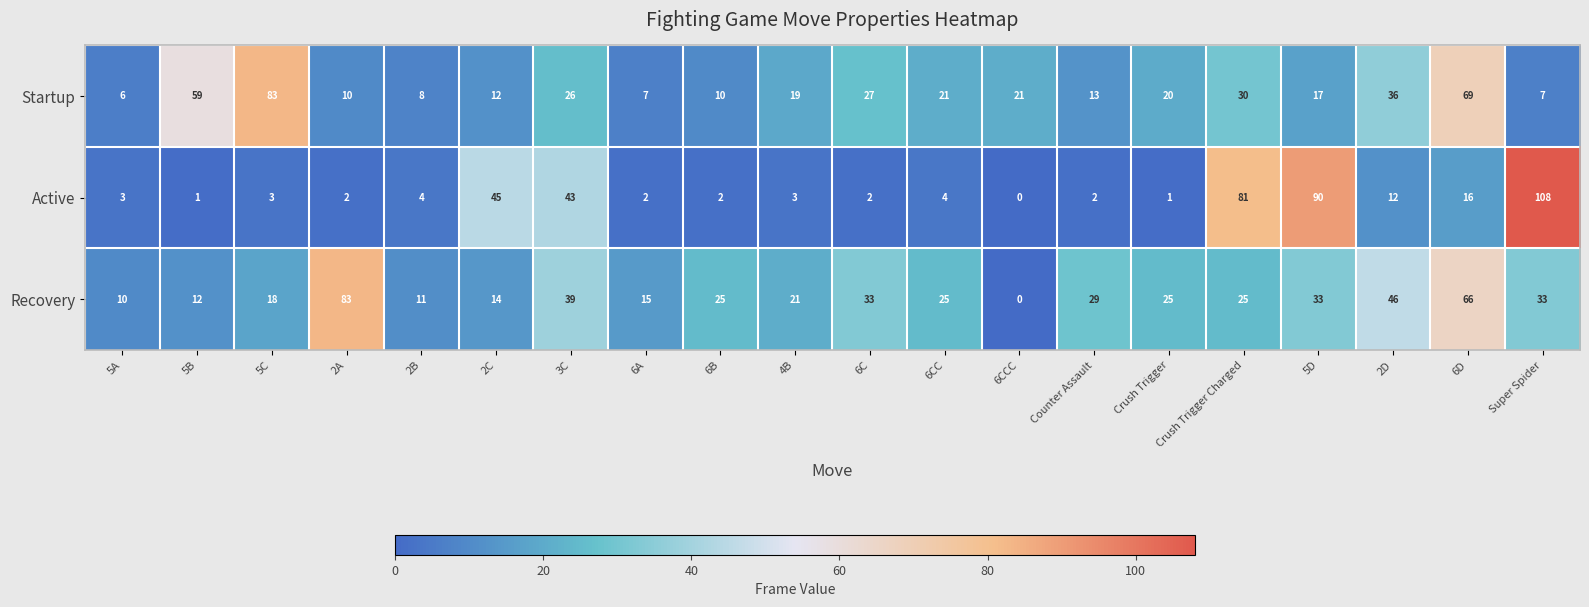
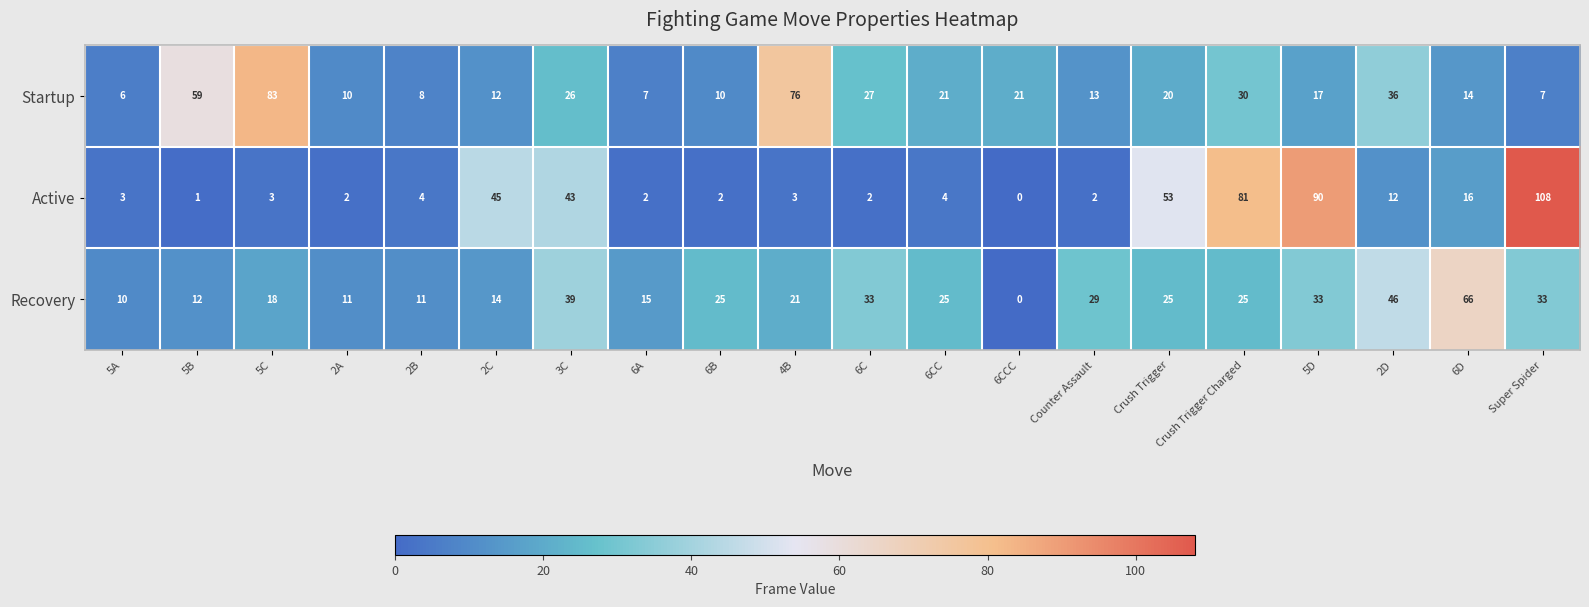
  {
    "Startup": {
      "5A": 6,
      "5B": 59,
      "5C": 83,
      "2A": 10,
      "2B": 8,
      "2C": 12,
      "3C": 26,
      "6A": 7,
      "6B": 10,
-     "4B": 19,
+     "4B": 76,
      "6C": 27,
      "6CC": 21,
      "6CCC": 21,
      "Counter Assault": 13,
      "Crush Trigger": 20,
      "Crush Trigger Charged": 30,
      "5D": 17,
      "2D": 36,
-     "6D": 69,
+     "6D": 14,
      "Super Spider": 7
    },
    "Active": {
      "5A": 3,
      "5B": 1,
      "5C": 3,
      "2A": 2,
      "2B": 4,
      "2C": 45,
      "3C": 43,
      "6A": 2,
      "6B": 2,
      "4B": 3,
      "6C": 2,
      "6CC": 4,
      "6CCC": 0,
      "Counter Assault": 2,
-     "Crush Trigger": 1,
+     "Crush Trigger": 53,
      "Crush Trigger Charged": 81,
      "5D": 90,
      "2D": 12,
      "6D": 16,
      "Super Spider": 108
    },
    "Recovery": {
      "5A": 10,
      "5B": 12,
      "5C": 18,
-     "2A": 83,
+     "2A": 11,
      "2B": 11,
      "2C": 14,
      "3C": 39,
      "6A": 15,
      "6B": 25,
      "4B": 21,
      "6C": 33,
      "6CC": 25,
      "6CCC": 0,
      "Counter Assault": 29,
      "Crush Trigger": 25,
      "Crush Trigger Charged": 25,
      "5D": 33,
      "2D": 46,
      "6D": 66,
      "Super Spider": 33
    }
  }
